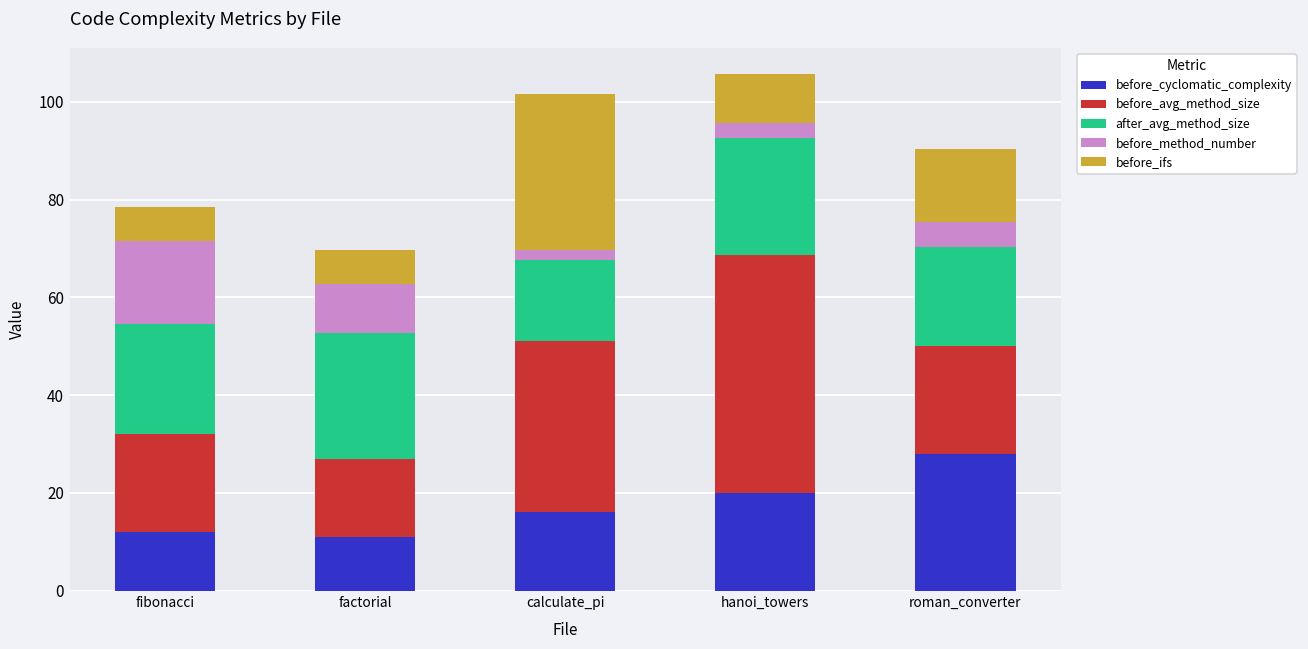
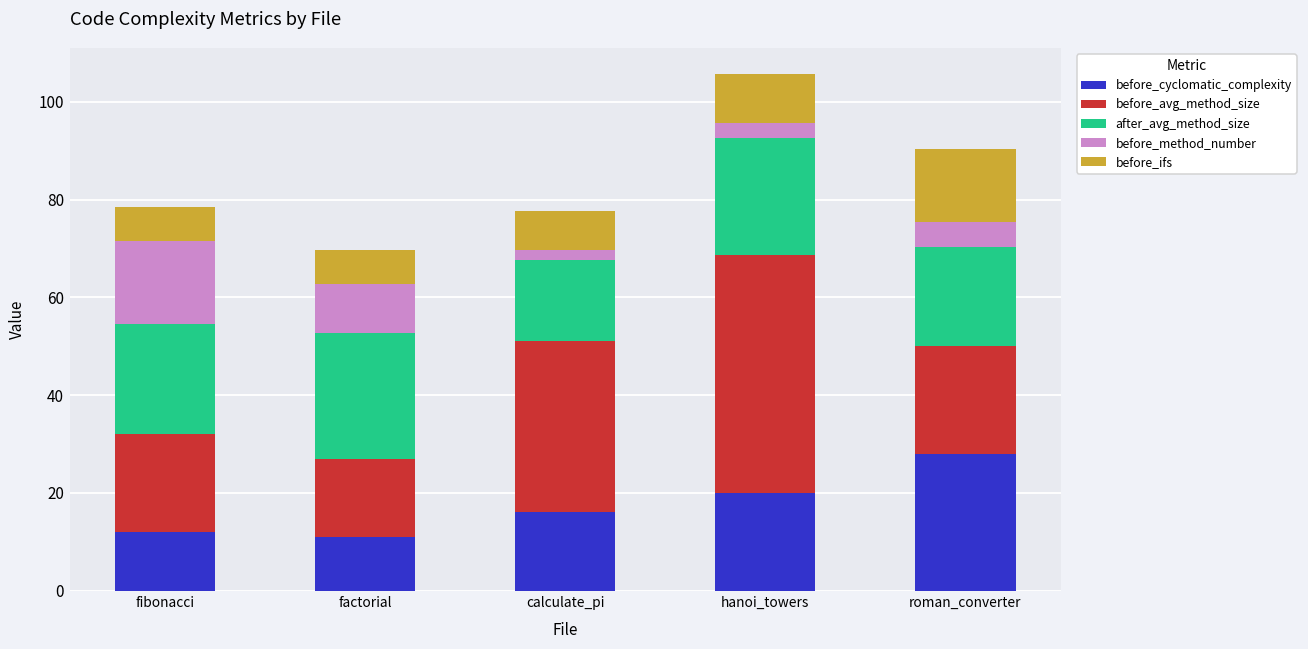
  {
    "before_cyclomatic_complexity": {
      "fibonacci": 12,
      "factorial": 11,
      "calculate_pi": 16,
      "hanoi_towers": 20,
      "roman_converter": 28
    },
    "before_avg_method_size": {
      "fibonacci": 20,
      "factorial": 16,
      "calculate_pi": 35,
      "hanoi_towers": 49,
      "roman_converter": 22
    },
    "after_avg_method_size": {
      "fibonacci": 23,
      "factorial": 26,
      "calculate_pi": 17,
      "hanoi_towers": 24,
      "roman_converter": 20
    },
    "before_method_number": {
      "fibonacci": 17,
      "factorial": 10,
      "calculate_pi": 2,
      "hanoi_towers": 3,
      "roman_converter": 5
    },
    "before_ifs": {
      "fibonacci": 7,
      "factorial": 7,
-     "calculate_pi": 32,
+     "calculate_pi": 8,
      "hanoi_towers": 10,
      "roman_converter": 15
    }
  }
